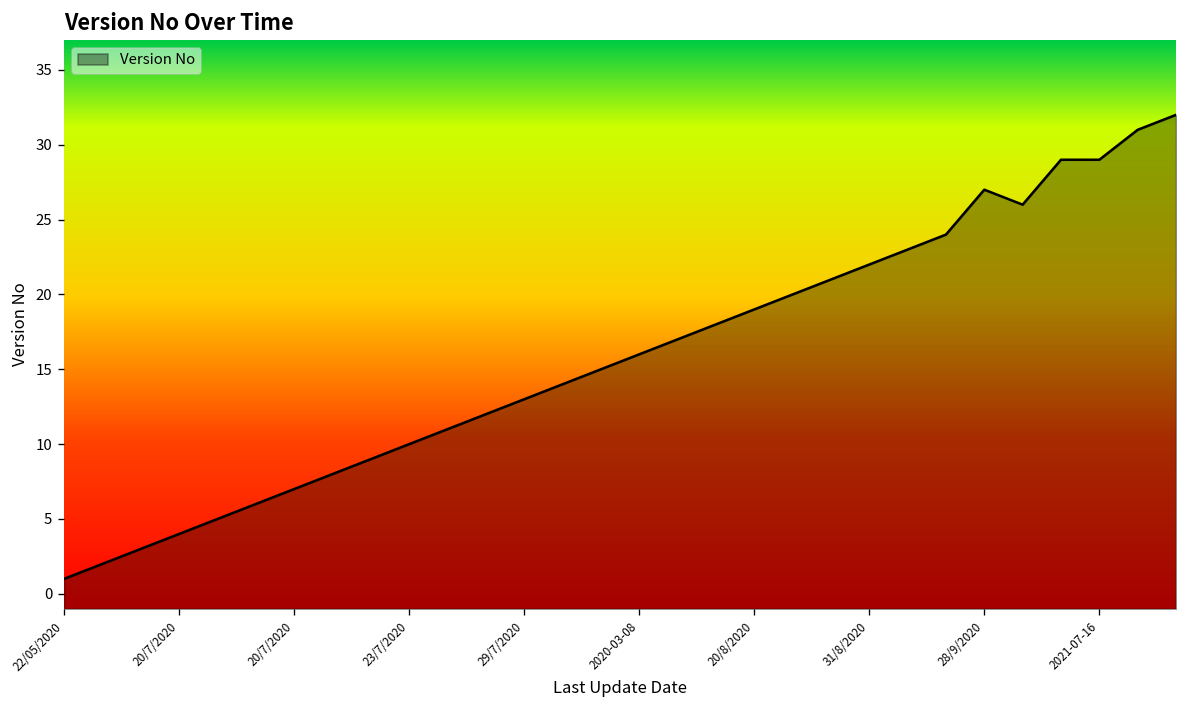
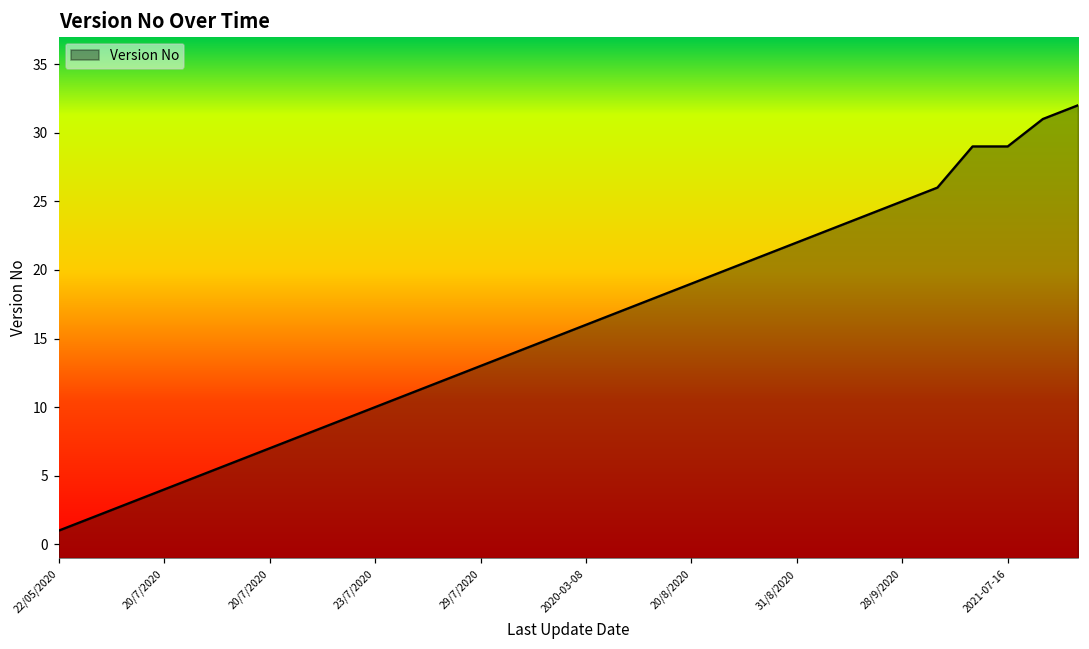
  {
    "22/05/2020": 1,
    "29/7/2020": 13,
-   "28/9/2020": 27,
+   "28/9/2020": 25,
    "2021-07-16": 29
  }
